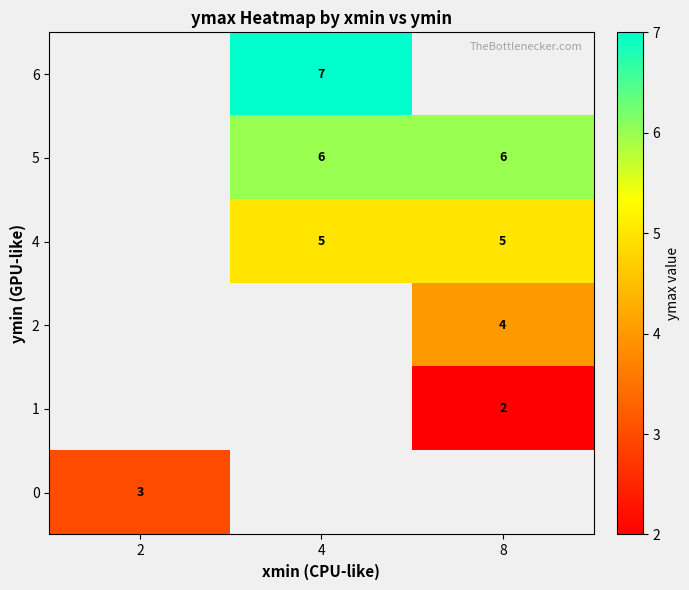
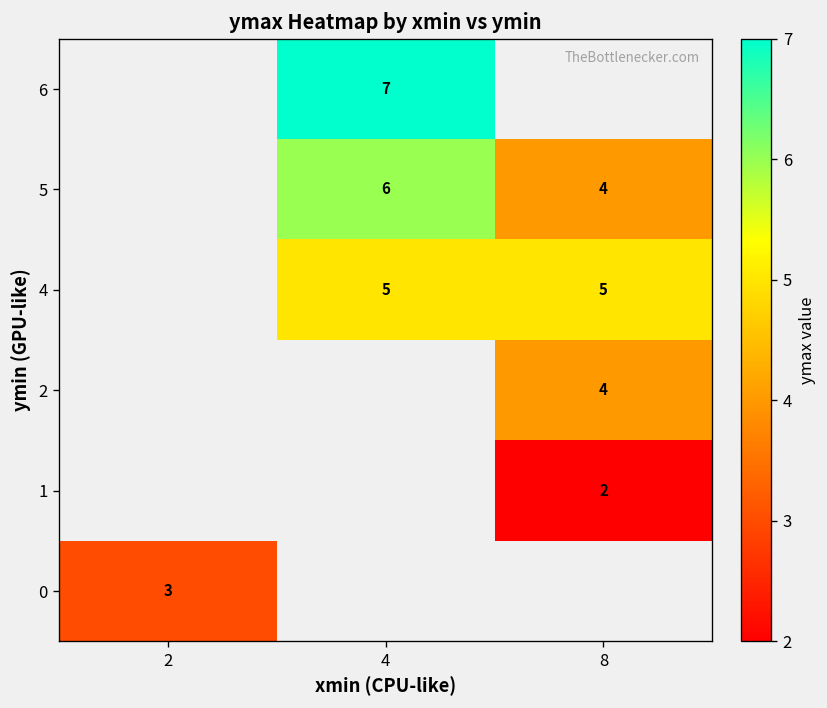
  {
    "6": {
      "4": 7
    },
    "5": {
      "4": 6,
-     "8": 6
+     "8": 4
    },
    "4": {
      "4": 5,
      "8": 5
    },
    "2": {
      "8": 4
    },
    "1": {
      "8": 2
    },
    "0": {
      "2": 3
    }
  }
